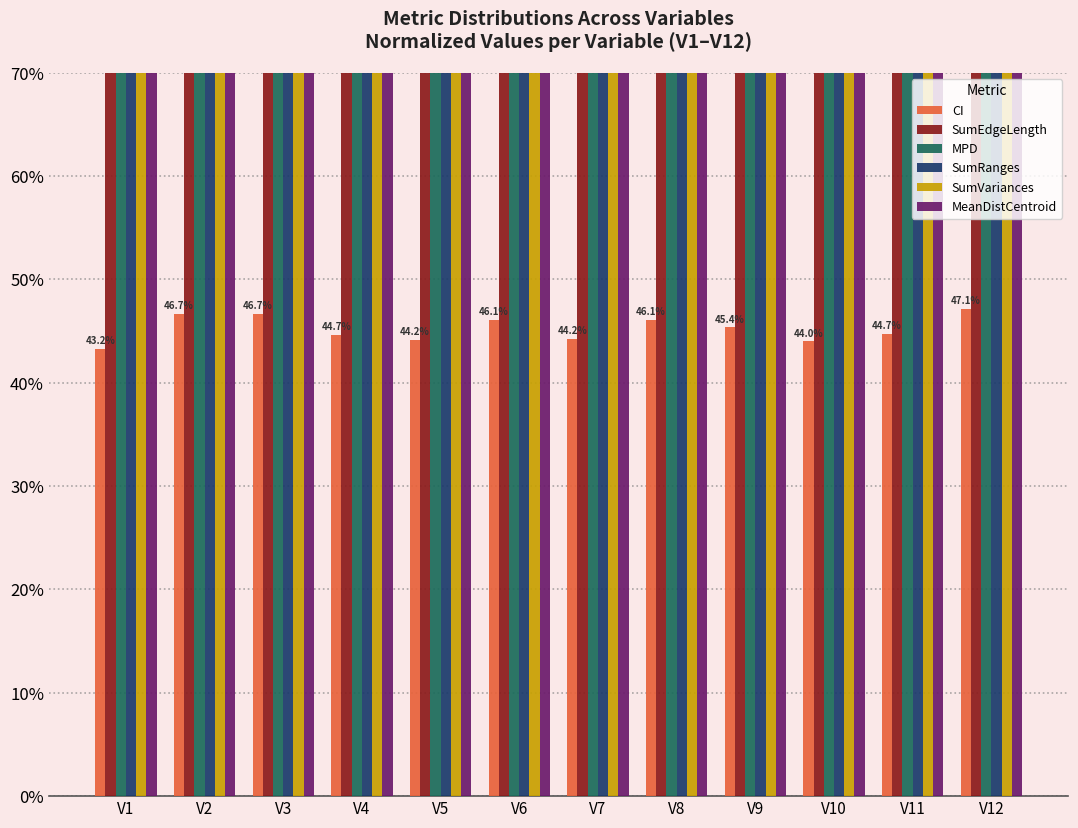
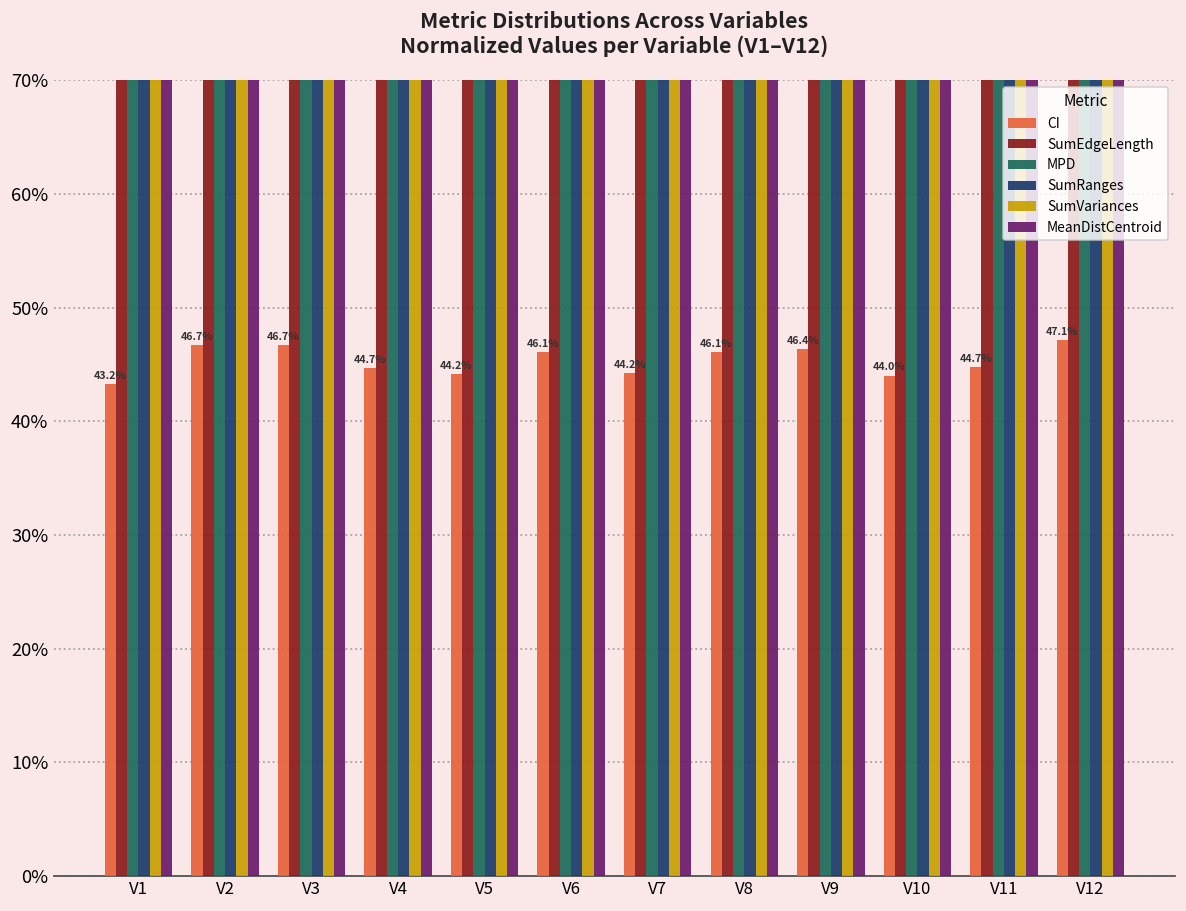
  {
    "CI": {
      "V1": "43.2%",
      "V2": "46.7%",
      "V3": "46.7%",
      "V4": "44.7%",
      "V5": "44.2%",
      "V6": "46.1%",
      "V7": "44.2%",
      "V8": "46.1%",
-     "V9": "45.4%",
+     "V9": "46.4%",
      "V10": "44.0%",
      "V11": "44.7%",
      "V12": "47.1%"
    }
  }
